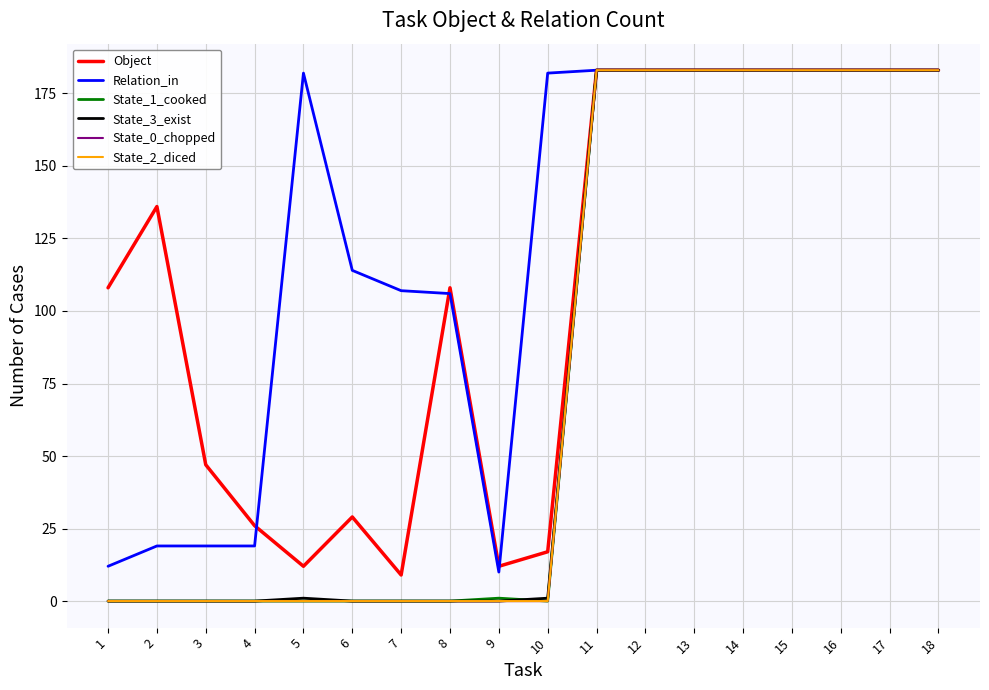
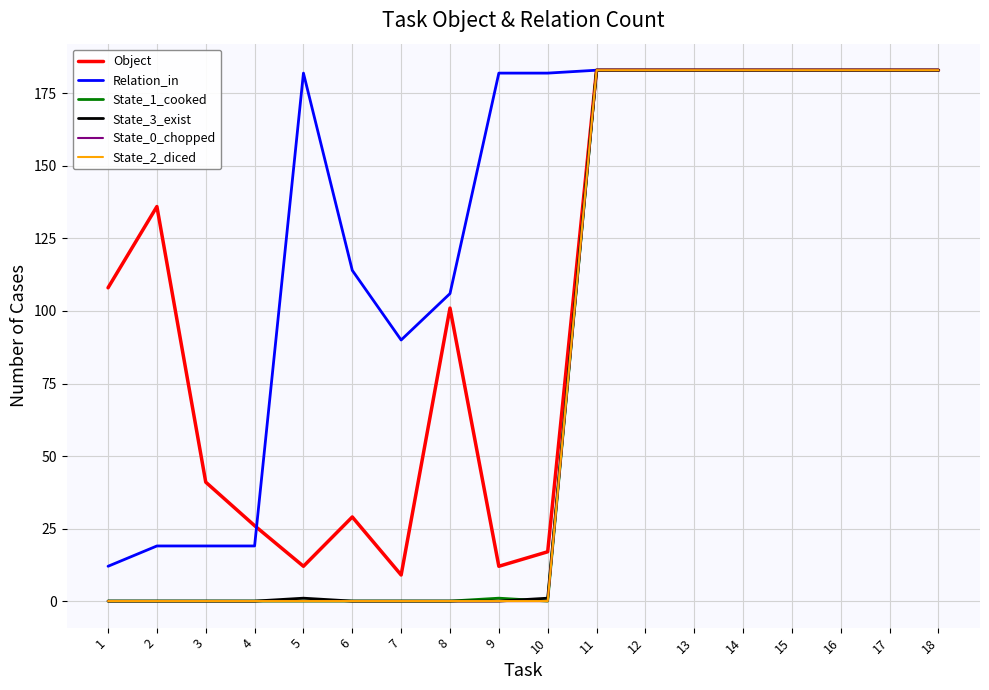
  {
    "Object": {
      "1": 108,
      "2": 136,
-     "3": 47,
+     "3": 41,
      "4": 26,
      "5": 12,
      "6": 29,
      "7": 9,
-     "8": 108,
+     "8": 101,
      "9": 12,
      "10": 17
    },
    "Relation_in": {
      "1": 12,
      "2": 19,
      "3": 19,
      "4": 19,
      "5": 182,
      "6": 114,
-     "7": 107,
+     "7": 90,
      "8": 106,
-     "9": 10,
+     "9": 182,
      "10": 182
    },
    "State_1_cooked": {
      "9": 1
    },
    "State_3_exist": {
      "5": 1,
      "10": 1
    }
  }
